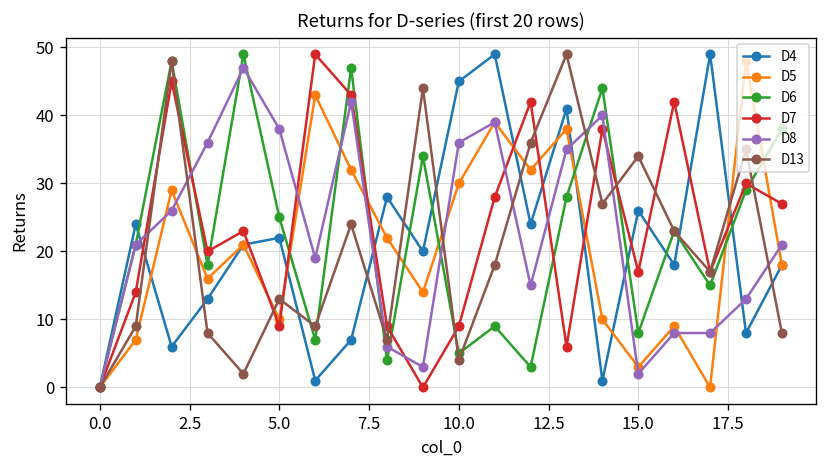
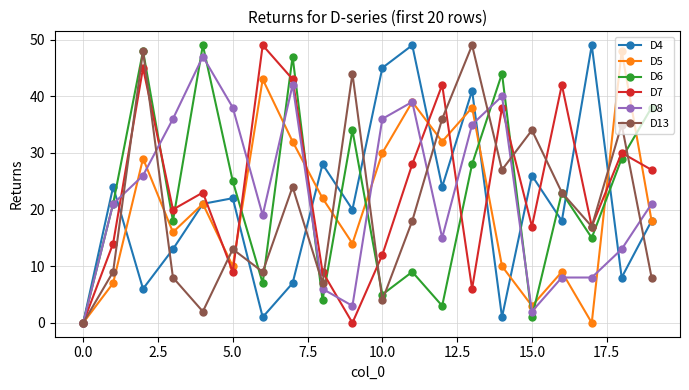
  {
    "D4": {
      "5.0": 22,
      "10.0": 45,
      "15.0": 26
    },
    "D5": {
      "5.0": 10,
      "10.0": 30,
      "15.0": 3
    },
    "D6": {
      "5.0": 25,
      "10.0": 5,
-     "15.0": 8
+     "15.0": 1
    },
    "D7": {
      "5.0": 9,
-     "10.0": 9,
+     "10.0": 12,
      "15.0": 17
    },
    "D8": {
      "5.0": 38,
      "10.0": 36,
      "15.0": 2
    },
    "D13": {
      "5.0": 13,
      "10.0": 4,
      "15.0": 34
    }
  }
